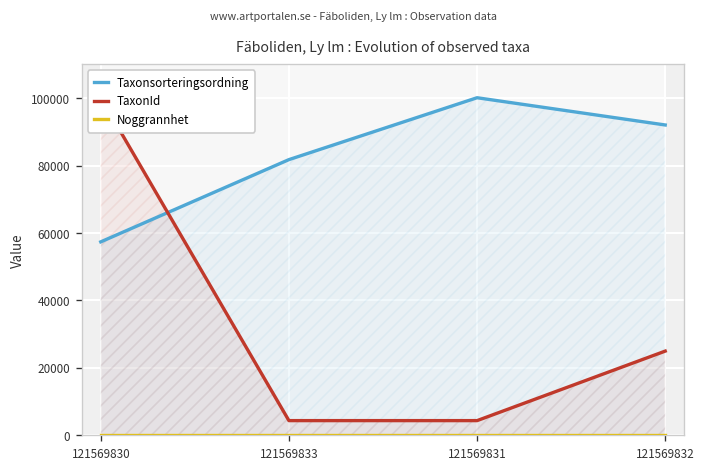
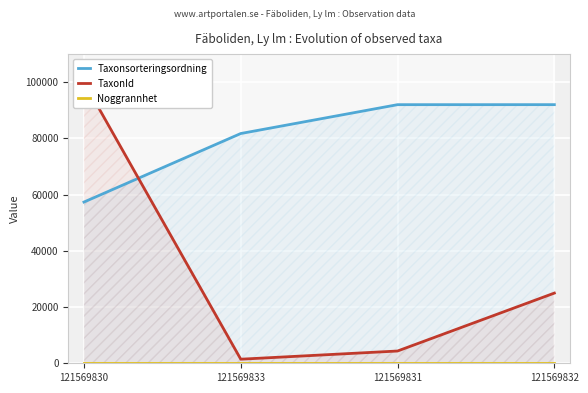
  {
    "Taxonsorteringsordning": {
      "121569830": 57000,
      "121569833": 82000,
-     "121569831": 100000,
+     "121569831": 92000,
      "121569832": 92000
    },
    "TaxonId": {
-     "121569833": 4000,
+     "121569833": 1000,
      "121569831": 4000,
      "121569832": 25000
    },
    "Noggrannhet": {
      "121569830": 0,
      "121569833": 0,
      "121569831": 0,
      "121569832": 0
    }
  }
